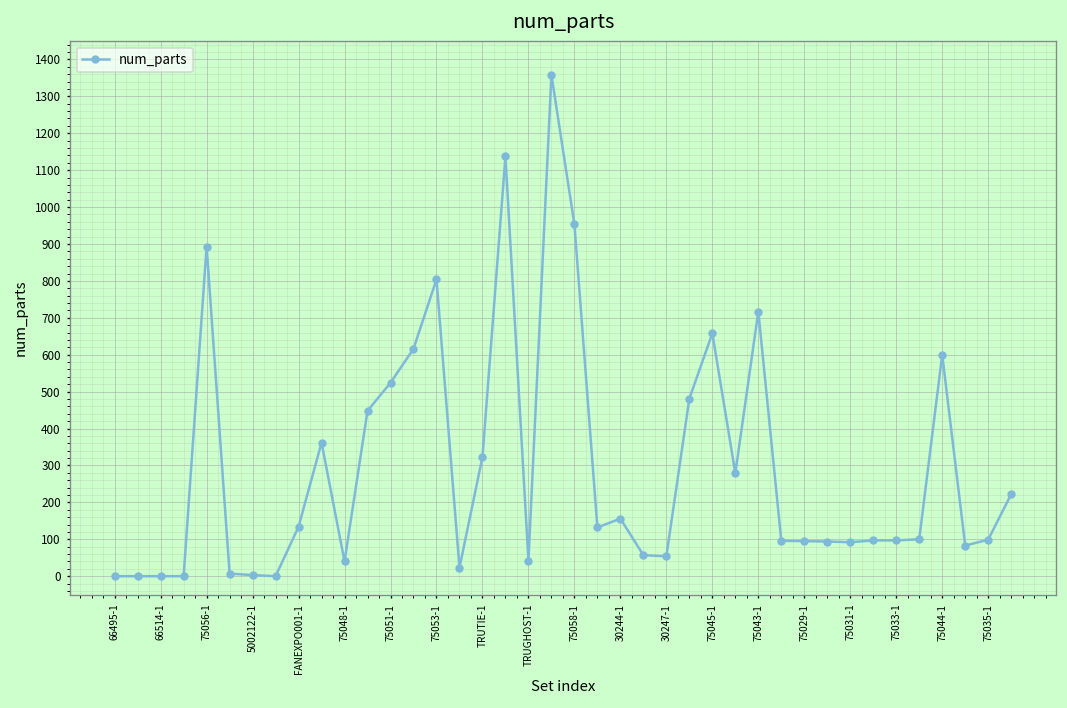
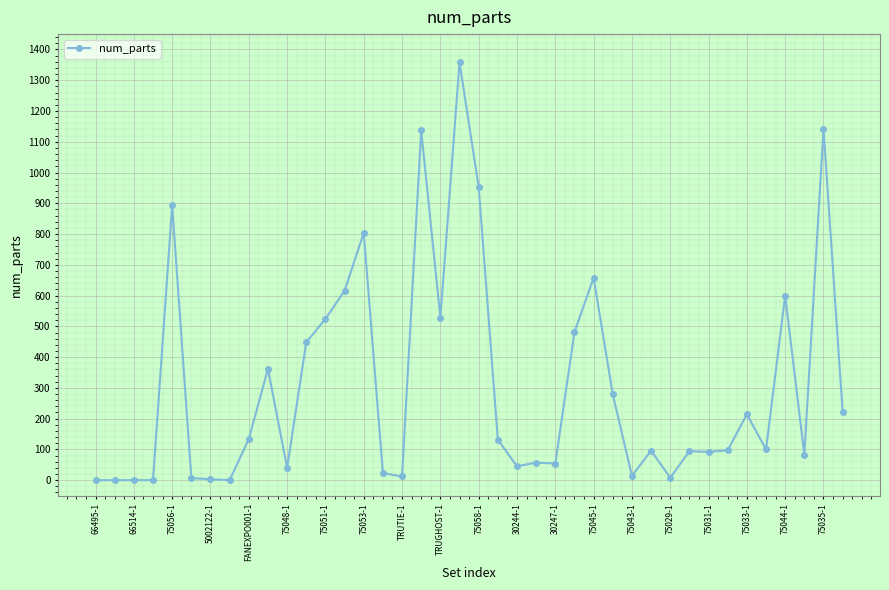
  {
    "66495-1": 0,
    "66514-1": 0,
    "75056-1": 890,
    "5002122-1": 0,
    "FANEXPO001-1": 130,
    "75048-1": 40,
    "75051-1": 520,
    "75053-1": 800,
-   "TRUTIE-1": 320,
-   "TRUGHOST-1": 40,
+   "TRUTIE-1": 10,
+   "TRUGHOST-1": 530,
    "75058-1": 950,
-   "30244-1": 160,
+   "30244-1": 50,
    "30247-1": 50,
    "75045-1": 660,
-   "75043-1": 720,
-   "75029-1": 100,
+   "75043-1": 10,
+   "75029-1": 10,
    "75031-1": 90,
-   "75033-1": 100,
+   "75033-1": 210,
    "75044-1": 600,
-   "75035-1": 100
+   "75035-1": 1140
  }
